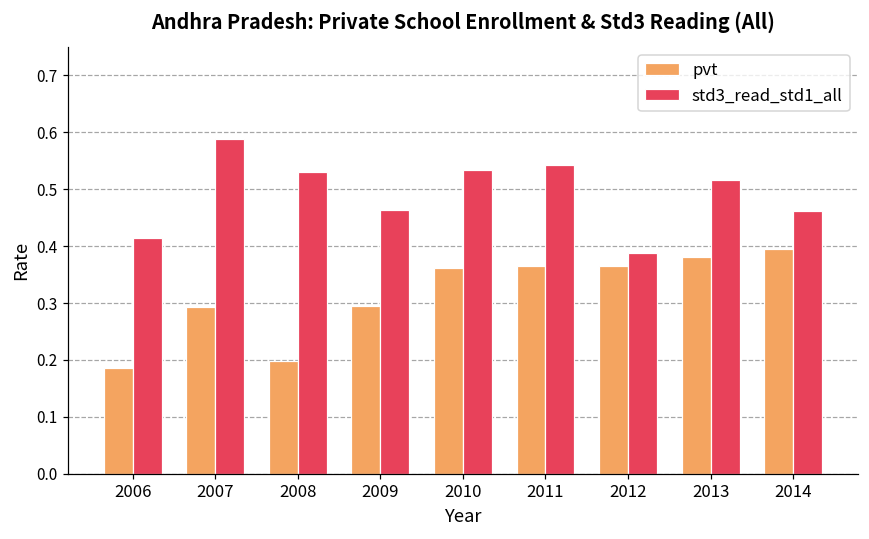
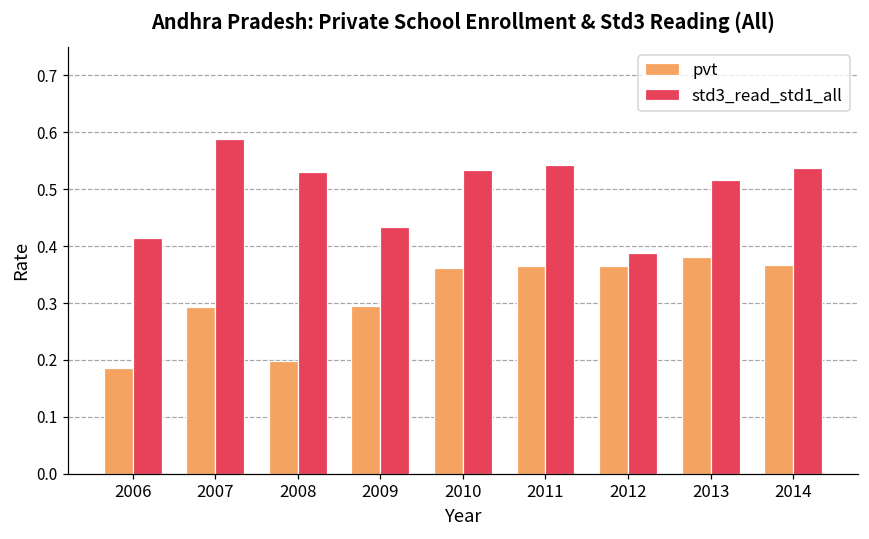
  {
    "pvt": {
      "2006": 0.19,
      "2007": 0.29,
      "2008": 0.20,
      "2009": 0.29,
      "2010": 0.36,
      "2011": 0.37,
      "2012": 0.37,
      "2013": 0.38,
-     "2014": 0.40
+     "2014": 0.37
    },
    "std3_read_std1_all": {
      "2006": 0.41,
      "2007": 0.59,
      "2008": 0.53,
-     "2009": 0.46,
+     "2009": 0.43,
      "2010": 0.53,
      "2011": 0.54,
      "2012": 0.39,
      "2013": 0.52,
-     "2014": 0.46
+     "2014": 0.54
    }
  }
